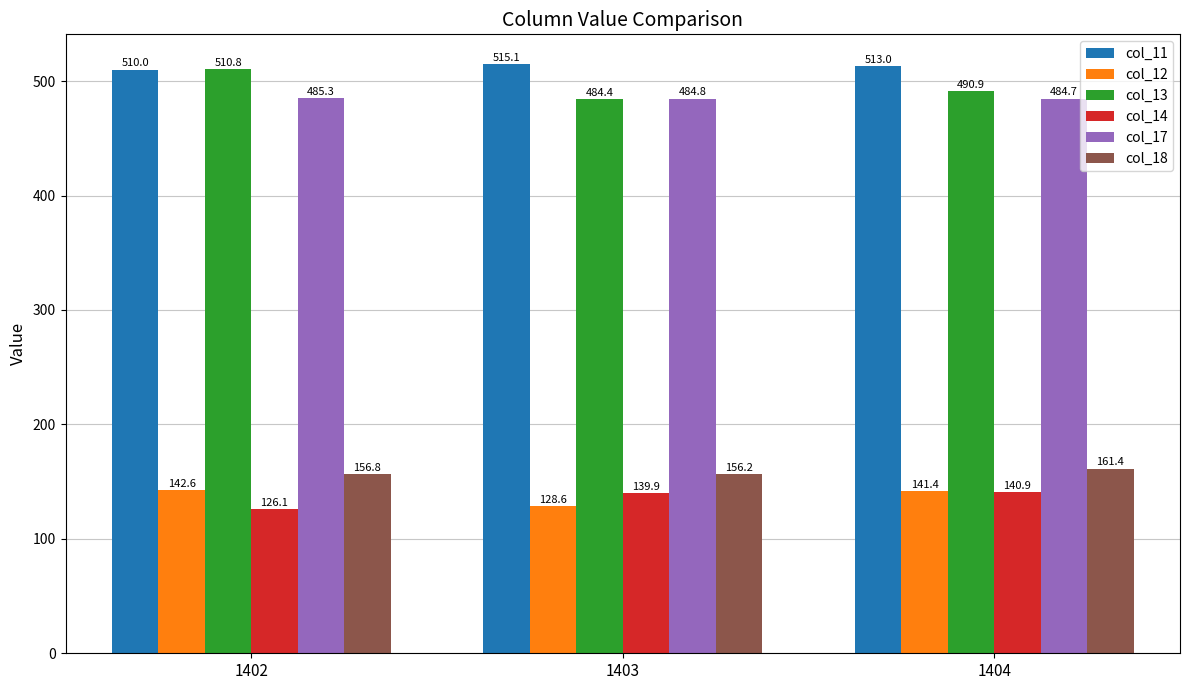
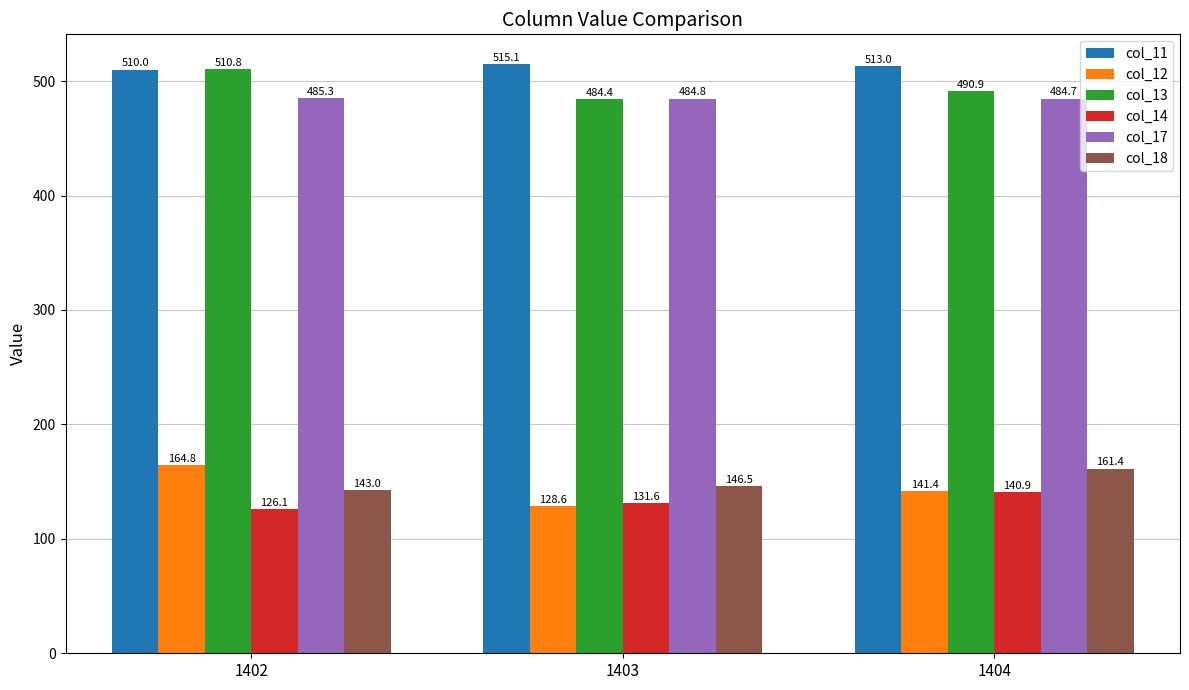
  {
    "col_11": {
      "1402": 510.0,
      "1403": 515.1,
      "1404": 513.0
    },
    "col_12": {
-     "1402": 142.6,
+     "1402": 164.8,
      "1403": 128.6,
      "1404": 141.4
    },
    "col_13": {
      "1402": 510.8,
      "1403": 484.4,
      "1404": 490.9
    },
    "col_14": {
      "1402": 126.1,
-     "1403": 139.9,
+     "1403": 131.6,
      "1404": 140.9
    },
    "col_17": {
      "1402": 485.3,
      "1403": 484.8,
      "1404": 484.7
    },
    "col_18": {
-     "1402": 156.8,
-     "1403": 156.2,
+     "1402": 143.0,
+     "1403": 146.5,
      "1404": 161.4
    }
  }
